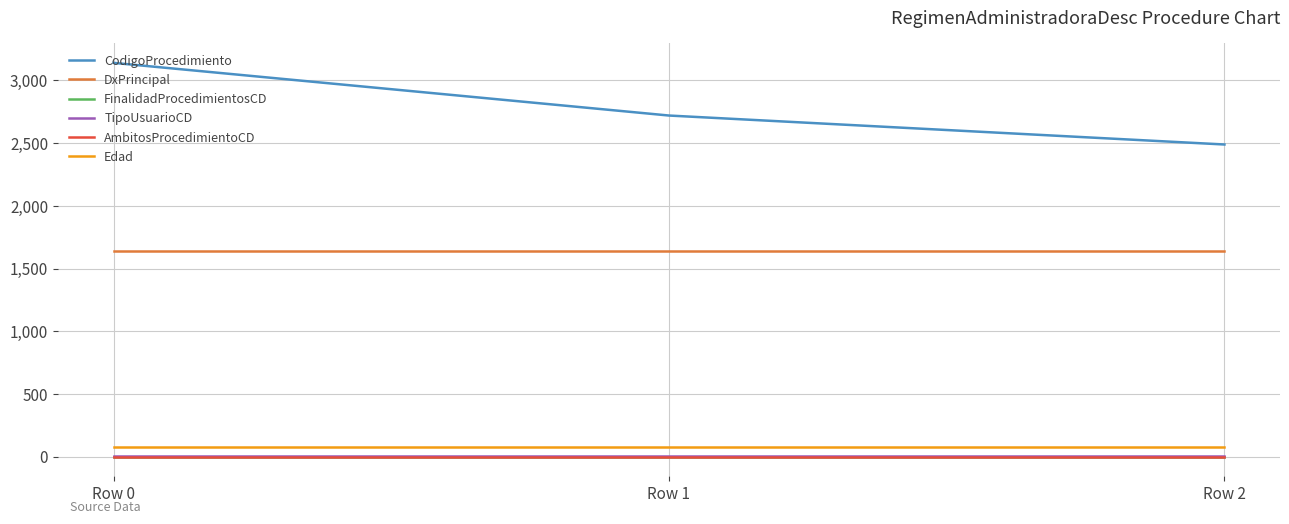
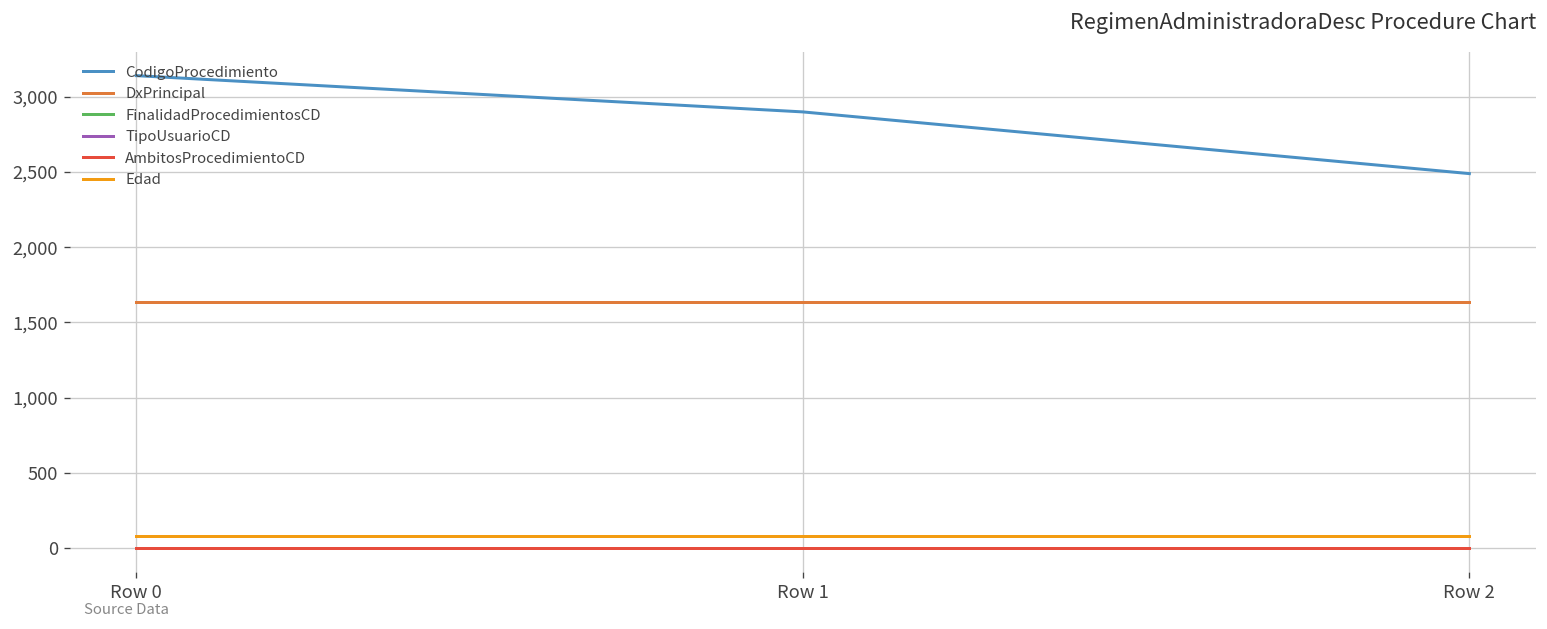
  {
    "CodigoProcedimiento": {
      "Row 0": "3,140",
-     "Row 1": "2,720",
+     "Row 1": "2,900",
      "Row 2": "2,490"
    }
  }
